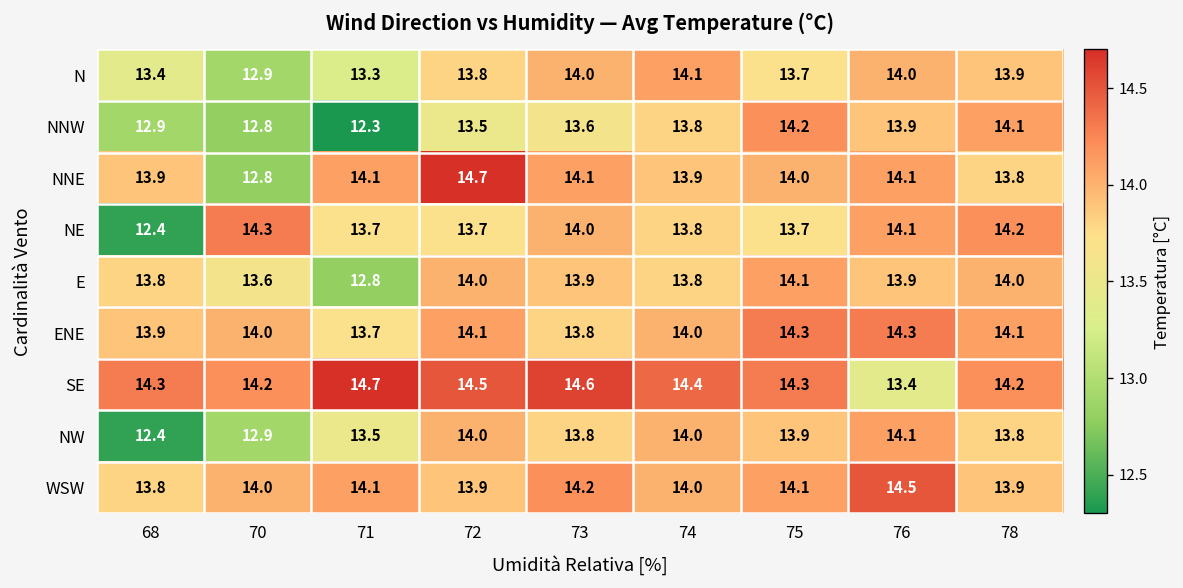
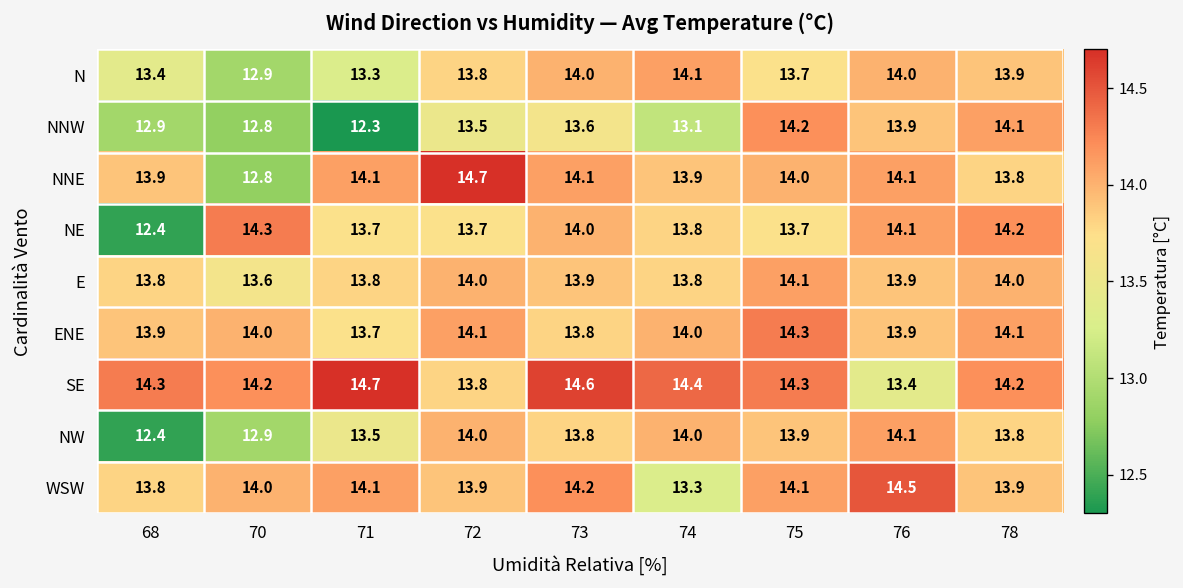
  {
    "N": {
      "68": 13.4,
      "70": 12.9,
      "71": 13.3,
      "72": 13.8,
      "73": 14.0,
      "74": 14.1,
      "75": 13.7,
      "76": 14.0,
      "78": 13.9
    },
    "NNW": {
      "68": 12.9,
      "70": 12.8,
      "71": 12.3,
      "72": 13.5,
      "73": 13.6,
-     "74": 13.8,
+     "74": 13.1,
      "75": 14.2,
      "76": 13.9,
      "78": 14.1
    },
    "NNE": {
      "68": 13.9,
      "70": 12.8,
      "71": 14.1,
      "72": 14.7,
      "73": 14.1,
      "74": 13.9,
      "75": 14.0,
      "76": 14.1,
      "78": 13.8
    },
    "NE": {
      "68": 12.4,
      "70": 14.3,
      "71": 13.7,
      "72": 13.7,
      "73": 14.0,
      "74": 13.8,
      "75": 13.7,
      "76": 14.1,
      "78": 14.2
    },
    "E": {
      "68": 13.8,
      "70": 13.6,
-     "71": 12.8,
+     "71": 13.8,
      "72": 14.0,
      "73": 13.9,
      "74": 13.8,
      "75": 14.1,
      "76": 13.9,
      "78": 14.0
    },
    "ENE": {
      "68": 13.9,
      "70": 14.0,
      "71": 13.7,
      "72": 14.1,
      "73": 13.8,
      "74": 14.0,
      "75": 14.3,
-     "76": 14.3,
+     "76": 13.9,
      "78": 14.1
    },
    "SE": {
      "68": 14.3,
      "70": 14.2,
      "71": 14.7,
-     "72": 14.5,
+     "72": 13.8,
      "73": 14.6,
      "74": 14.4,
      "75": 14.3,
      "76": 13.4,
      "78": 14.2
    },
    "NW": {
      "68": 12.4,
      "70": 12.9,
      "71": 13.5,
      "72": 14.0,
      "73": 13.8,
      "74": 14.0,
      "75": 13.9,
      "76": 14.1,
      "78": 13.8
    },
    "WSW": {
      "68": 13.8,
      "70": 14.0,
      "71": 14.1,
      "72": 13.9,
      "73": 14.2,
-     "74": 14.0,
+     "74": 13.3,
      "75": 14.1,
      "76": 14.5,
      "78": 13.9
    }
  }
